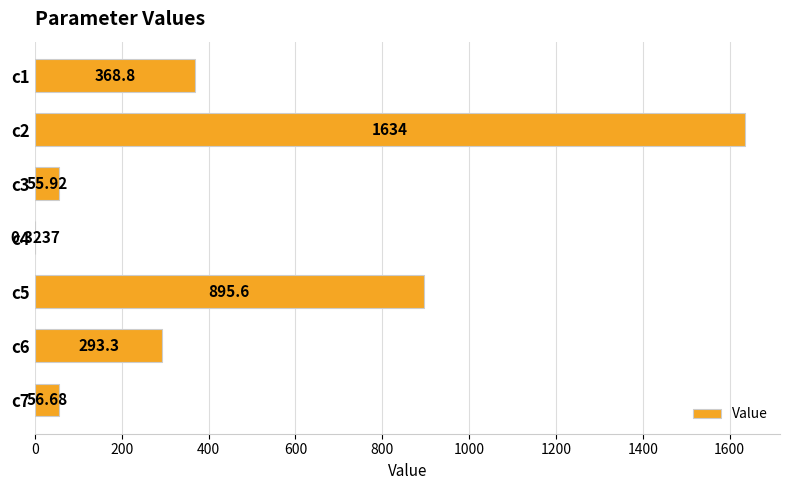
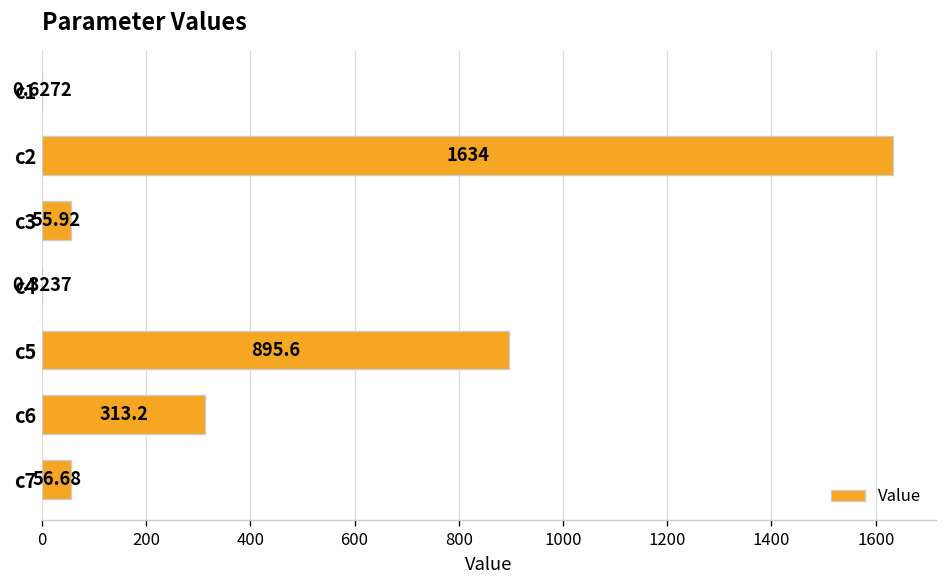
  {
-   "c1": 368.8,
+   "c1": 0.6272,
    "c2": 1634,
    "c3": 55.92,
    "c4": 0.3237,
    "c5": 895.6,
-   "c6": 293.3,
+   "c6": 313.2,
    "c7": 56.68
  }
